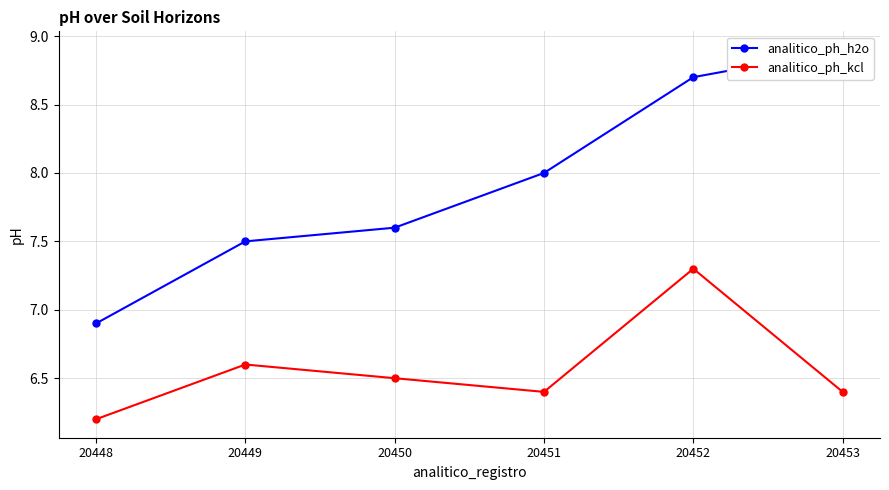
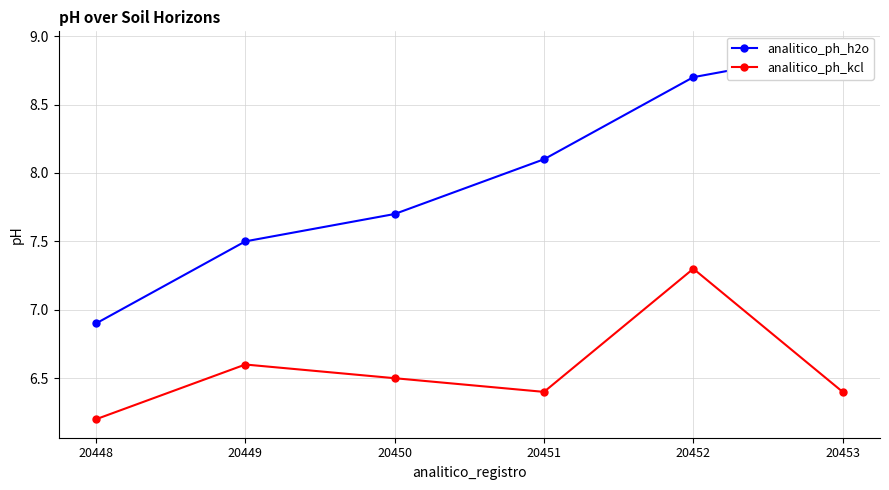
  {
    "analitico_ph_h2o": {
      "20448": 6.9,
      "20449": 7.5,
-     "20450": 7.6,
-     "20451": 8.0,
+     "20450": 7.7,
+     "20451": 8.1,
      "20452": 8.7
    },
    "analitico_ph_kcl": {
      "20448": 6.2,
      "20449": 6.6,
      "20450": 6.5,
      "20451": 6.4,
      "20452": 7.3,
      "20453": 6.4
    }
  }
